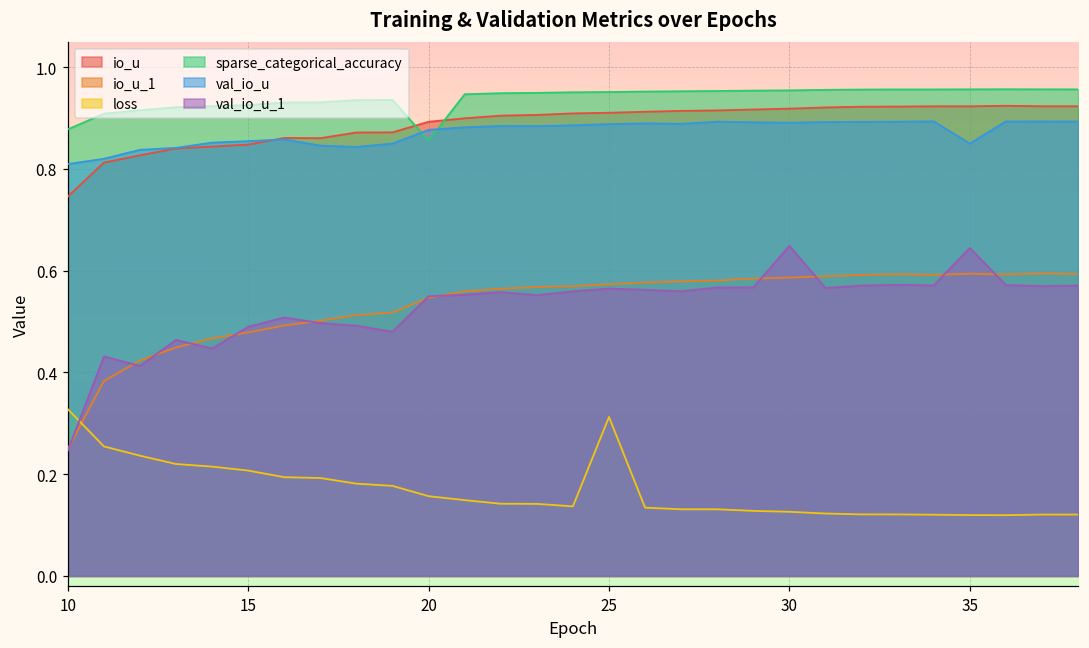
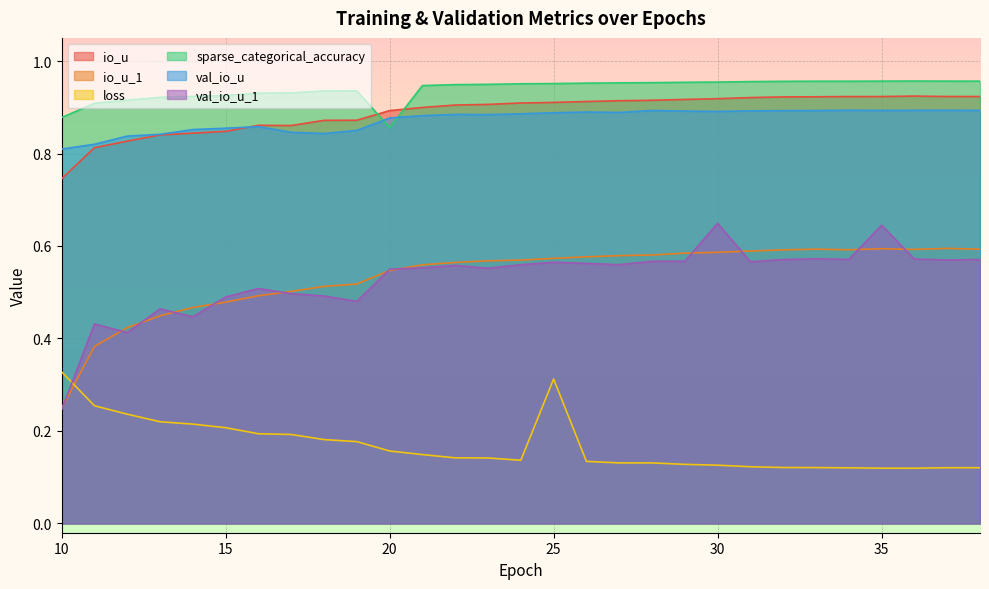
  {
    "loss": {
      "10": 0.33,
      "15": 0.21,
      "20": 0.16,
      "25": 0.31,
      "30": 0.13,
      "35": 0.12
    },
    "sparse_categorical_accuracy": {
      "10": 0.88,
      "20": 0.86,
      "25": 0.95,
      "30": 0.95,
      "35": 0.96
    },
    "val_io_u": {
      "10": 0.81,
      "15": 0.85,
      "20": 0.88,
      "25": 0.89,
      "30": 0.89,
-     "35": 0.85
+     "35": 0.89
    },
    "val_io_u_1": {
      "15": 0.49,
      "25": 0.56,
      "30": 0.65,
      "35": 0.64
    }
  }
